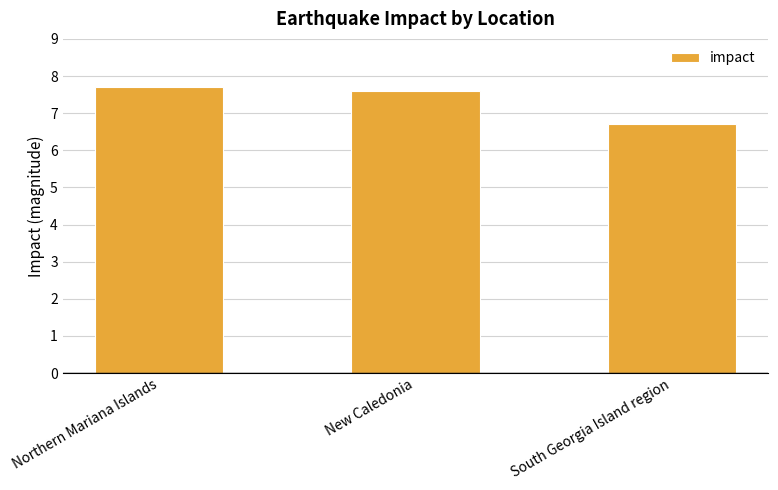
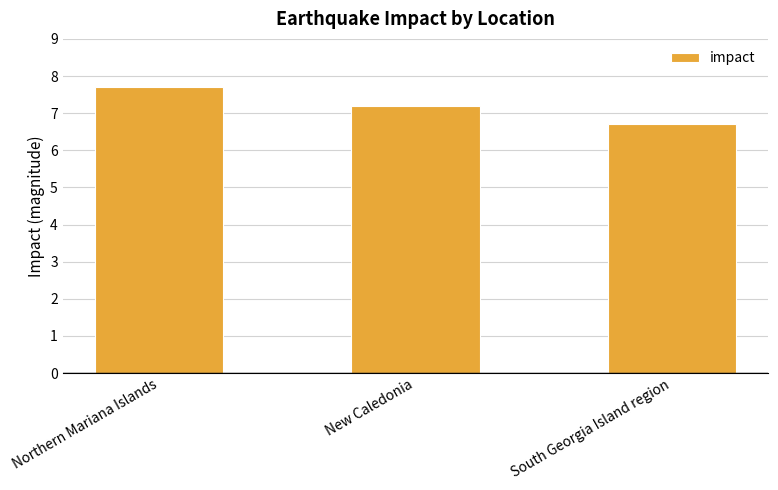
  {
    "Northern Mariana Islands": 7.7,
-   "New Caledonia": 7.6,
+   "New Caledonia": 7.2,
    "South Georgia Island region": 6.7
  }
